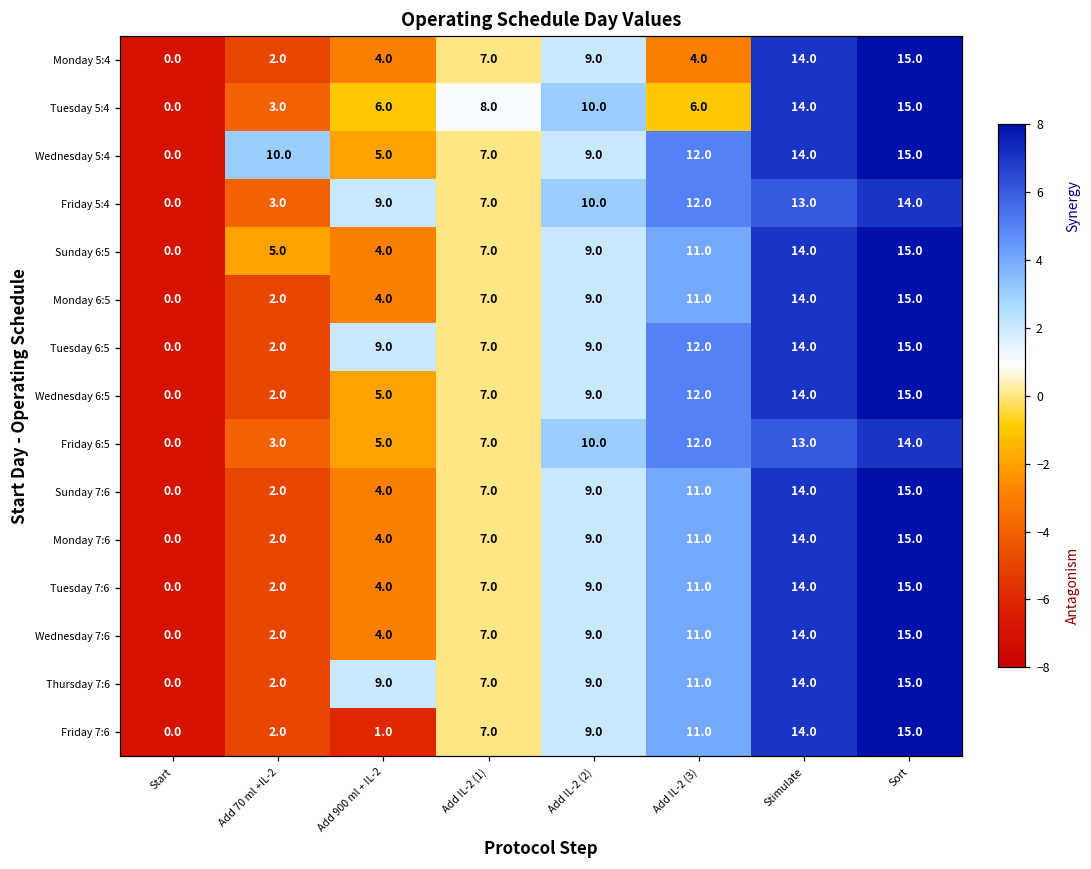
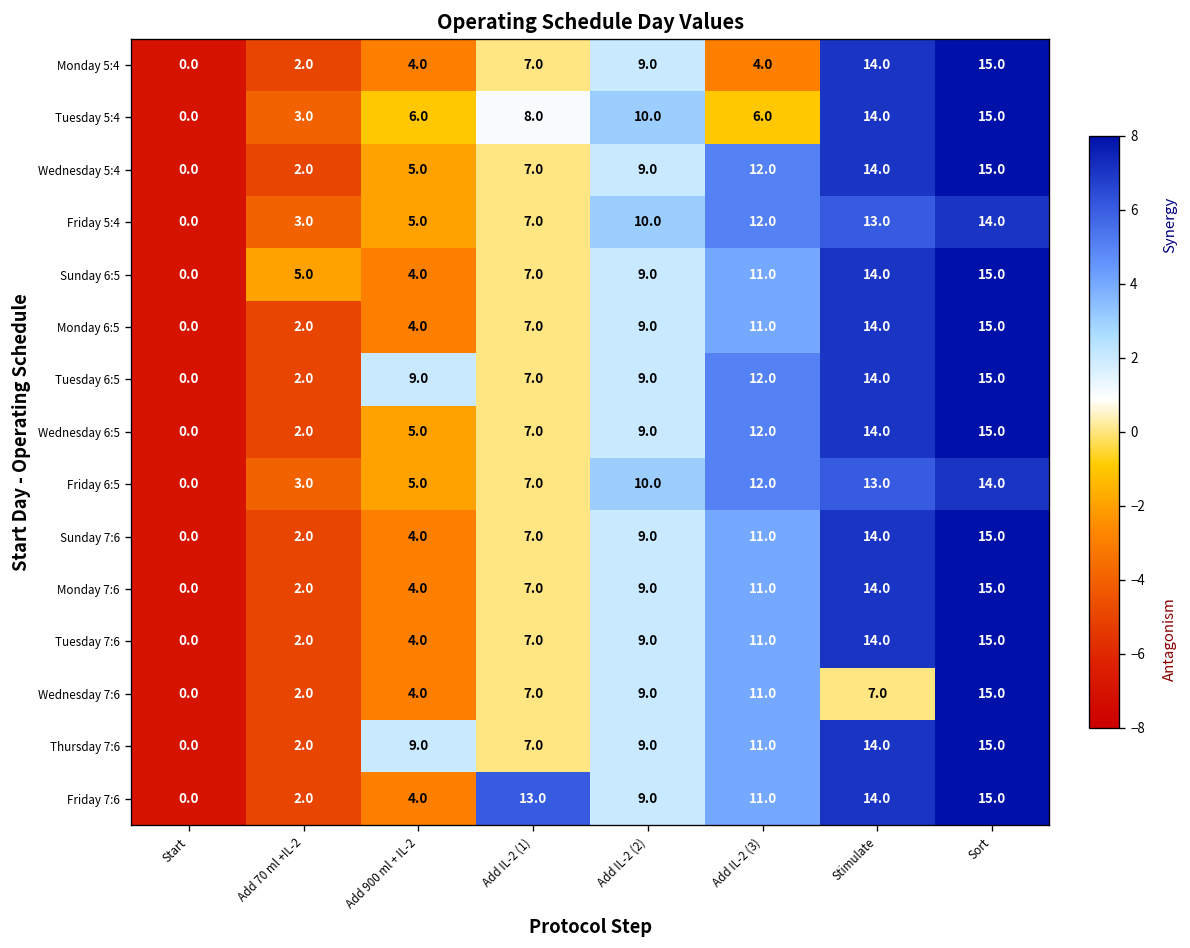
  {
    "Monday 5:4": {
      "Start": 0.0,
      "Add 70 ml +IL-2": 2.0,
      "Add 900 ml + IL-2": 4.0,
      "Add IL-2 (1)": 7.0,
      "Add IL-2 (2)": 9.0,
      "Add IL-2 (3)": 4.0,
      "Stimulate": 14.0,
      "Sort": 15.0
    },
    "Tuesday 5:4": {
      "Start": 0.0,
      "Add 70 ml +IL-2": 3.0,
      "Add 900 ml + IL-2": 6.0,
      "Add IL-2 (1)": 8.0,
      "Add IL-2 (2)": 10.0,
      "Add IL-2 (3)": 6.0,
      "Stimulate": 14.0,
      "Sort": 15.0
    },
    "Wednesday 5:4": {
      "Start": 0.0,
-     "Add 70 ml +IL-2": 10.0,
+     "Add 70 ml +IL-2": 2.0,
      "Add 900 ml + IL-2": 5.0,
      "Add IL-2 (1)": 7.0,
      "Add IL-2 (2)": 9.0,
      "Add IL-2 (3)": 12.0,
      "Stimulate": 14.0,
      "Sort": 15.0
    },
    "Friday 5:4": {
      "Start": 0.0,
      "Add 70 ml +IL-2": 3.0,
-     "Add 900 ml + IL-2": 9.0,
+     "Add 900 ml + IL-2": 5.0,
      "Add IL-2 (1)": 7.0,
      "Add IL-2 (2)": 10.0,
      "Add IL-2 (3)": 12.0,
      "Stimulate": 13.0,
      "Sort": 14.0
    },
    "Sunday 6:5": {
      "Start": 0.0,
      "Add 70 ml +IL-2": 5.0,
      "Add 900 ml + IL-2": 4.0,
      "Add IL-2 (1)": 7.0,
      "Add IL-2 (2)": 9.0,
      "Add IL-2 (3)": 11.0,
      "Stimulate": 14.0,
      "Sort": 15.0
    },
    "Monday 6:5": {
      "Start": 0.0,
      "Add 70 ml +IL-2": 2.0,
      "Add 900 ml + IL-2": 4.0,
      "Add IL-2 (1)": 7.0,
      "Add IL-2 (2)": 9.0,
      "Add IL-2 (3)": 11.0,
      "Stimulate": 14.0,
      "Sort": 15.0
    },
    "Tuesday 6:5": {
      "Start": 0.0,
      "Add 70 ml +IL-2": 2.0,
      "Add 900 ml + IL-2": 9.0,
      "Add IL-2 (1)": 7.0,
      "Add IL-2 (2)": 9.0,
      "Add IL-2 (3)": 12.0,
      "Stimulate": 14.0,
      "Sort": 15.0
    },
    "Wednesday 6:5": {
      "Start": 0.0,
      "Add 70 ml +IL-2": 2.0,
      "Add 900 ml + IL-2": 5.0,
      "Add IL-2 (1)": 7.0,
      "Add IL-2 (2)": 9.0,
      "Add IL-2 (3)": 12.0,
      "Stimulate": 14.0,
      "Sort": 15.0
    },
    "Friday 6:5": {
      "Start": 0.0,
      "Add 70 ml +IL-2": 3.0,
      "Add 900 ml + IL-2": 5.0,
      "Add IL-2 (1)": 7.0,
      "Add IL-2 (2)": 10.0,
      "Add IL-2 (3)": 12.0,
      "Stimulate": 13.0,
      "Sort": 14.0
    },
    "Sunday 7:6": {
      "Start": 0.0,
      "Add 70 ml +IL-2": 2.0,
      "Add 900 ml + IL-2": 4.0,
      "Add IL-2 (1)": 7.0,
      "Add IL-2 (2)": 9.0,
      "Add IL-2 (3)": 11.0,
      "Stimulate": 14.0,
      "Sort": 15.0
    },
    "Monday 7:6": {
      "Start": 0.0,
      "Add 70 ml +IL-2": 2.0,
      "Add 900 ml + IL-2": 4.0,
      "Add IL-2 (1)": 7.0,
      "Add IL-2 (2)": 9.0,
      "Add IL-2 (3)": 11.0,
      "Stimulate": 14.0,
      "Sort": 15.0
    },
    "Tuesday 7:6": {
      "Start": 0.0,
      "Add 70 ml +IL-2": 2.0,
      "Add 900 ml + IL-2": 4.0,
      "Add IL-2 (1)": 7.0,
      "Add IL-2 (2)": 9.0,
      "Add IL-2 (3)": 11.0,
      "Stimulate": 14.0,
      "Sort": 15.0
    },
    "Wednesday 7:6": {
      "Start": 0.0,
      "Add 70 ml +IL-2": 2.0,
      "Add 900 ml + IL-2": 4.0,
      "Add IL-2 (1)": 7.0,
      "Add IL-2 (2)": 9.0,
      "Add IL-2 (3)": 11.0,
-     "Stimulate": 14.0,
+     "Stimulate": 7.0,
      "Sort": 15.0
    },
    "Thursday 7:6": {
      "Start": 0.0,
      "Add 70 ml +IL-2": 2.0,
      "Add 900 ml + IL-2": 9.0,
      "Add IL-2 (1)": 7.0,
      "Add IL-2 (2)": 9.0,
      "Add IL-2 (3)": 11.0,
      "Stimulate": 14.0,
      "Sort": 15.0
    },
    "Friday 7:6": {
      "Start": 0.0,
      "Add 70 ml +IL-2": 2.0,
-     "Add 900 ml + IL-2": 1.0,
-     "Add IL-2 (1)": 7.0,
+     "Add 900 ml + IL-2": 4.0,
+     "Add IL-2 (1)": 13.0,
      "Add IL-2 (2)": 9.0,
      "Add IL-2 (3)": 11.0,
      "Stimulate": 14.0,
      "Sort": 15.0
    }
  }
